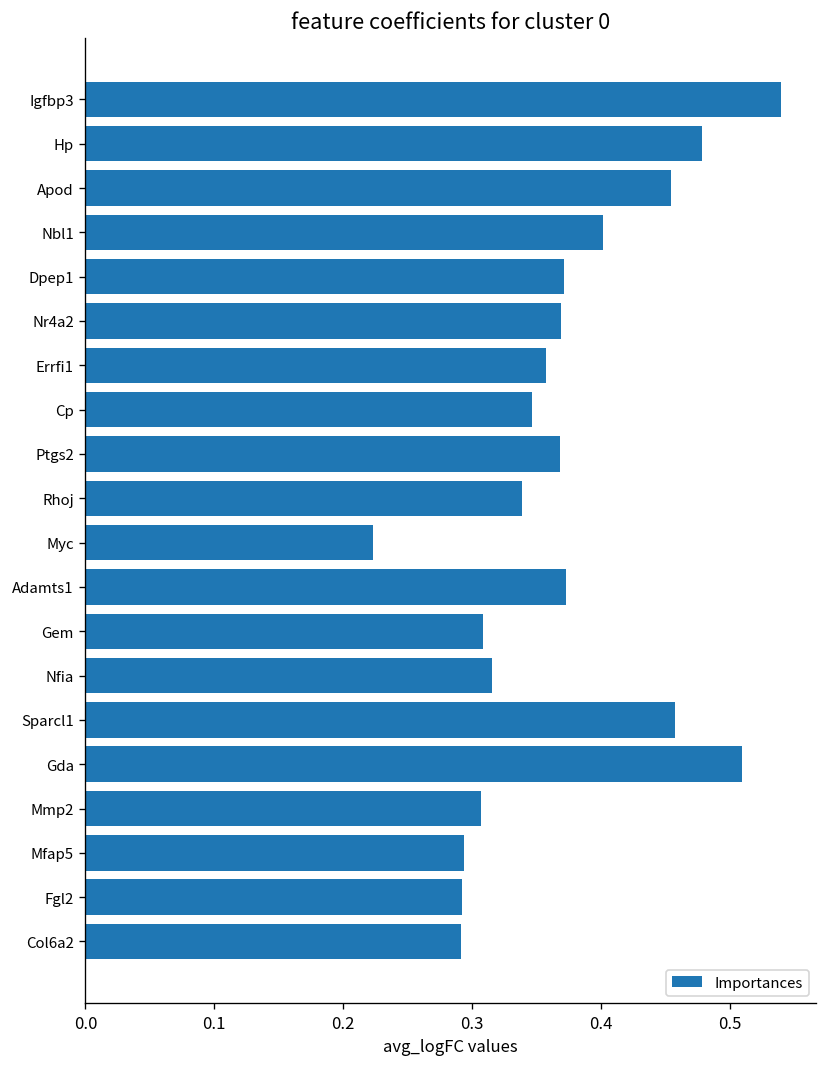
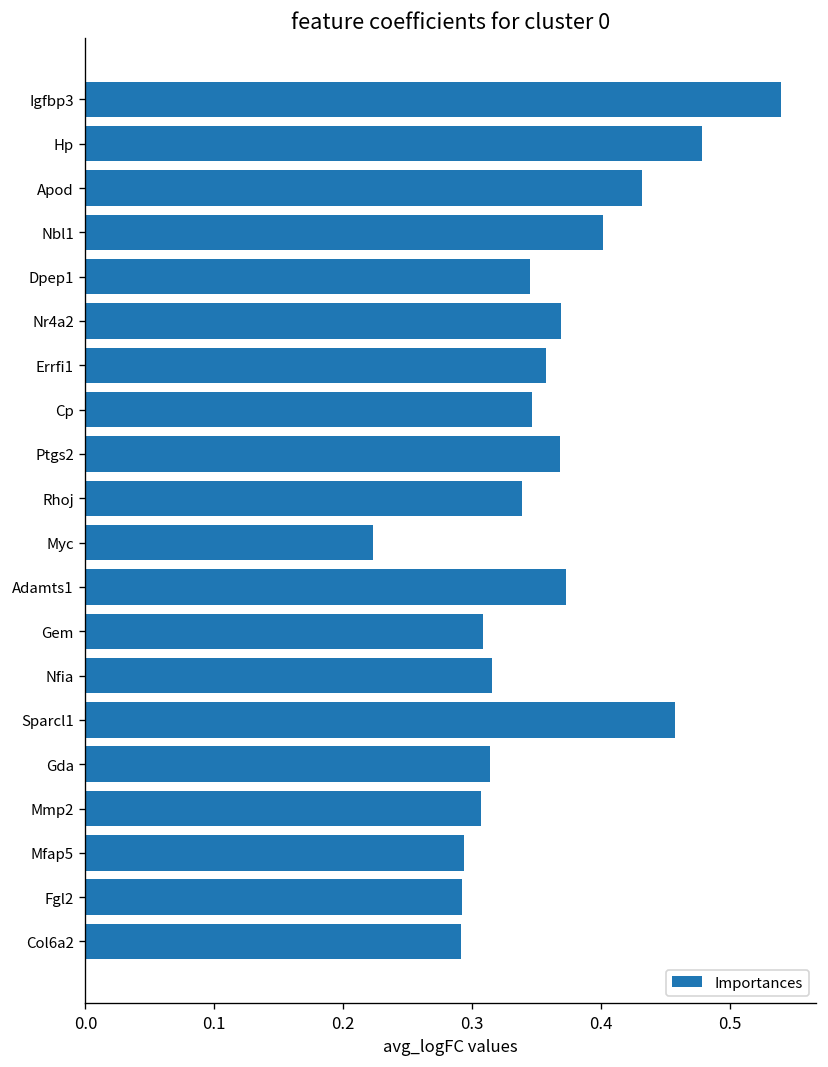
  {
    "Igfbp3": 0.540,
    "Hp": 0.478,
-   "Apod": 0.455,
+   "Apod": 0.432,
    "Nbl1": 0.402,
-   "Dpep1": 0.372,
+   "Dpep1": 0.345,
    "Nr4a2": 0.369,
    "Errfi1": 0.357,
    "Cp": 0.346,
    "Ptgs2": 0.368,
    "Rhoj": 0.339,
    "Myc": 0.223,
    "Adamts1": 0.373,
    "Gem": 0.309,
    "Nfia": 0.316,
    "Sparcl1": 0.458,
-   "Gda": 0.509,
+   "Gda": 0.314,
    "Mmp2": 0.307,
    "Mfap5": 0.294,
    "Fgl2": 0.292,
    "Col6a2": 0.291
  }
